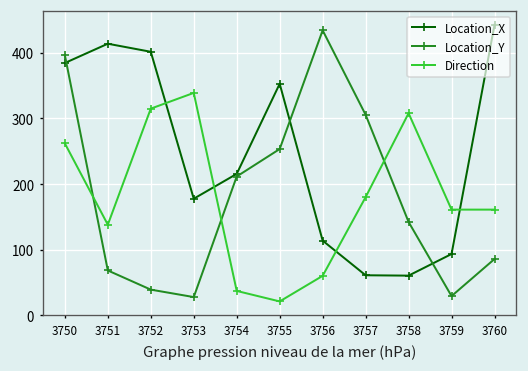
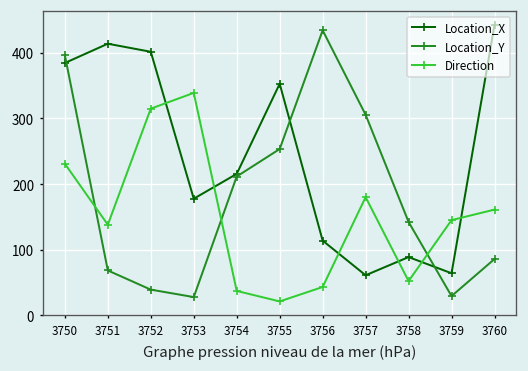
  {
    "Location_X": {
      "3750": 380,
      "3751": 410,
      "3752": 400,
      "3753": 180,
      "3755": 350,
      "3756": 110,
      "3757": 60,
-     "3758": 60,
-     "3759": 90
+     "3758": 90,
+     "3759": 60
    },
    "Location_Y": {
      "3750": 400,
      "3751": 70,
      "3752": 40,
      "3753": 30,
      "3755": 250,
      "3756": 430,
      "3757": 310,
      "3758": 140,
      "3759": 30,
      "3760": 90
    },
    "Direction": {
-     "3750": 260,
+     "3750": 230,
      "3751": 140,
      "3752": 320,
      "3753": 340,
      "3754": 40,
      "3755": 20,
-     "3756": 60,
+     "3756": 40,
      "3757": 180,
-     "3758": 310,
-     "3759": 160,
+     "3758": 50,
+     "3759": 150,
      "3760": 160
    }
  }
